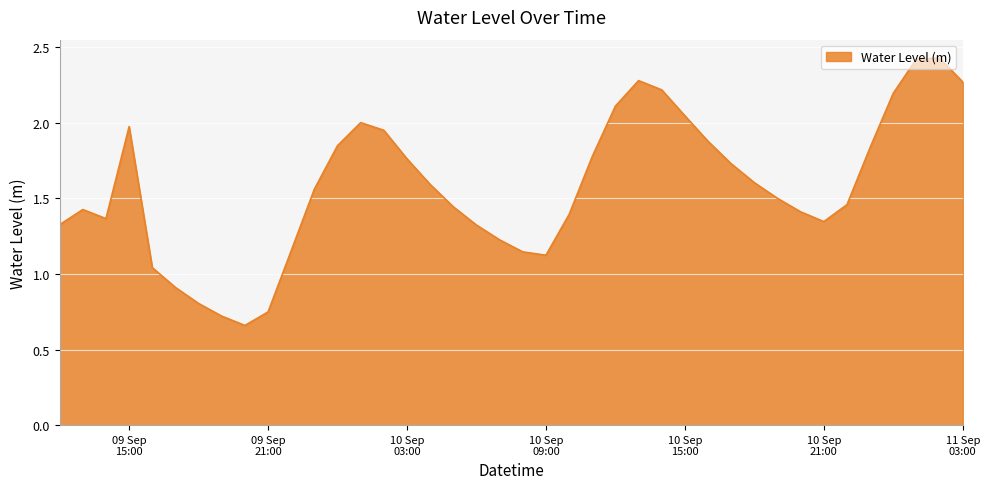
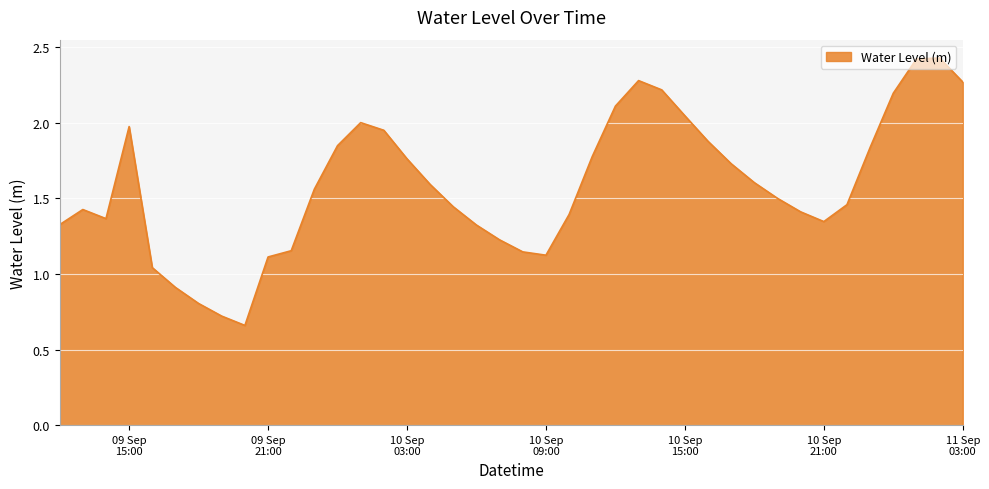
  {
    "09 Sep 15:00": 1.97,
-   "09 Sep 21:00": 0.75,
+   "09 Sep 21:00": 1.11,
    "10 Sep 03:00": 1.76,
    "10 Sep 09:00": 1.12,
    "10 Sep 15:00": 2.05,
    "10 Sep 21:00": 1.35,
    "11 Sep 03:00": 2.27
  }
